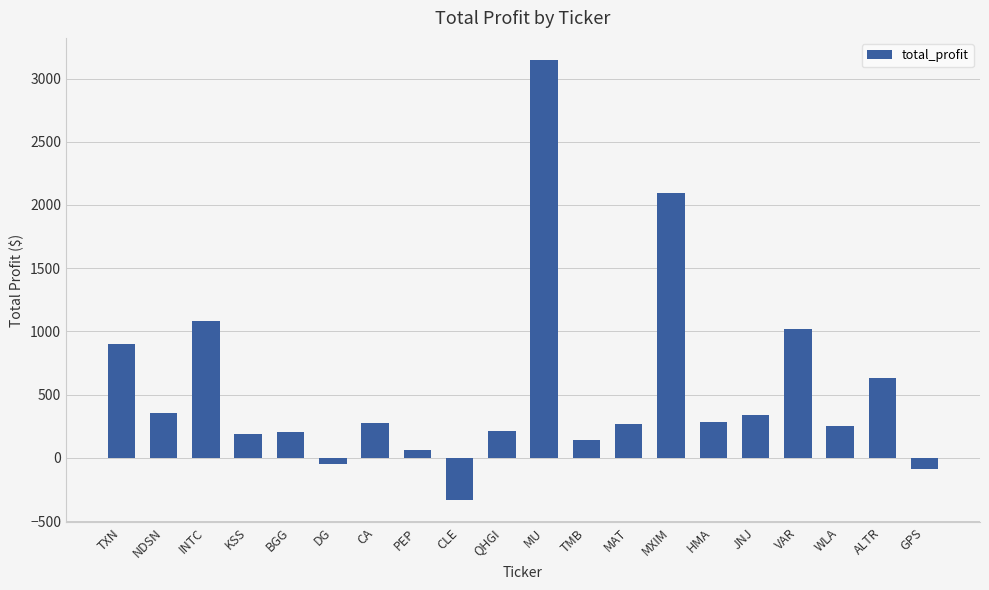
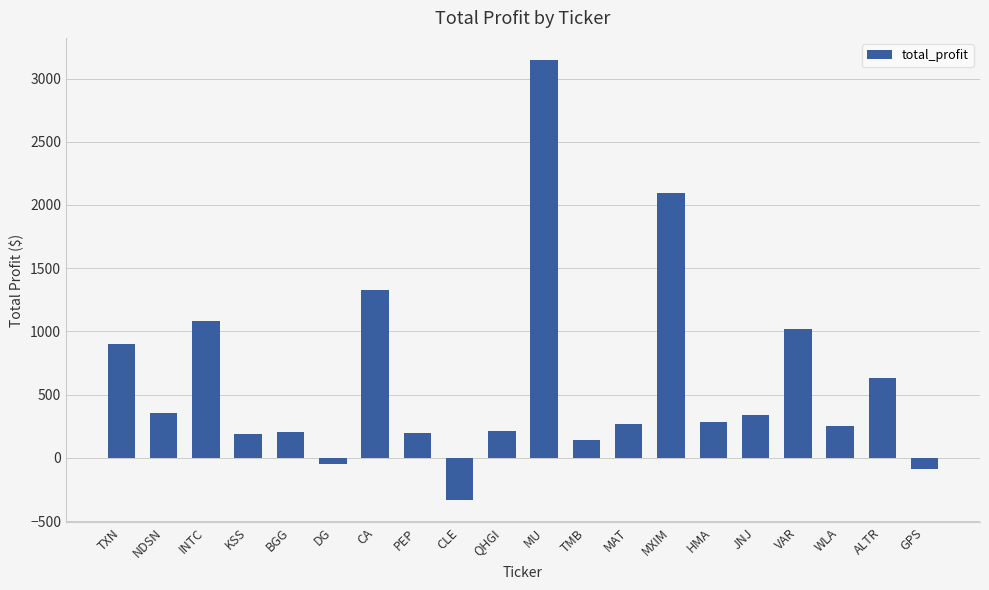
  {
    "TXN": 900,
    "NDSN": 350,
    "INTC": 1080,
    "KSS": 190,
    "BGG": 200,
    "DG": -50,
-   "CA": 270,
-   "PEP": 60,
+   "CA": 1330,
+   "PEP": 200,
    "CLE": -340,
    "QHGI": 220,
    "MU": 3150,
    "TMB": 140,
    "MAT": 270,
    "MXIM": 2090,
    "HMA": 290,
    "JNJ": 340,
    "VAR": 1020,
    "WLA": 250,
    "ALTR": 630,
    "GPS": -90
  }
